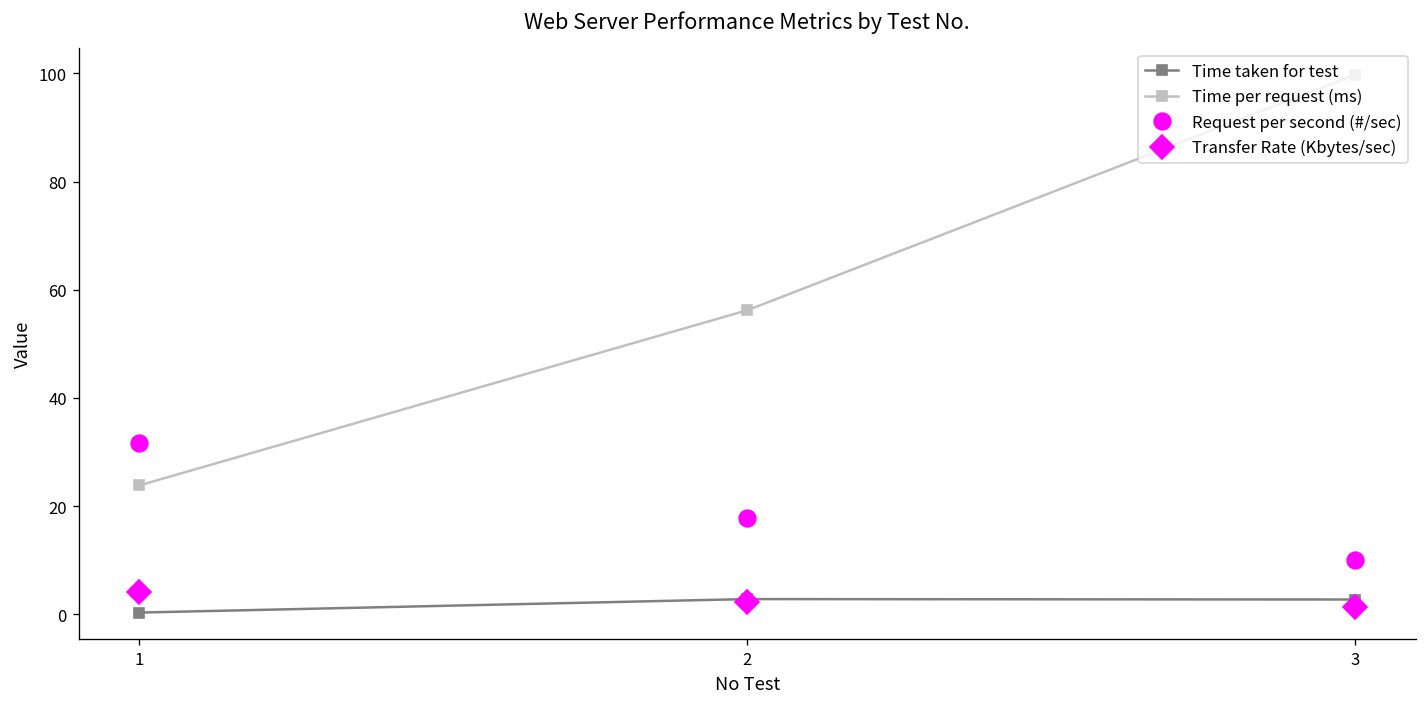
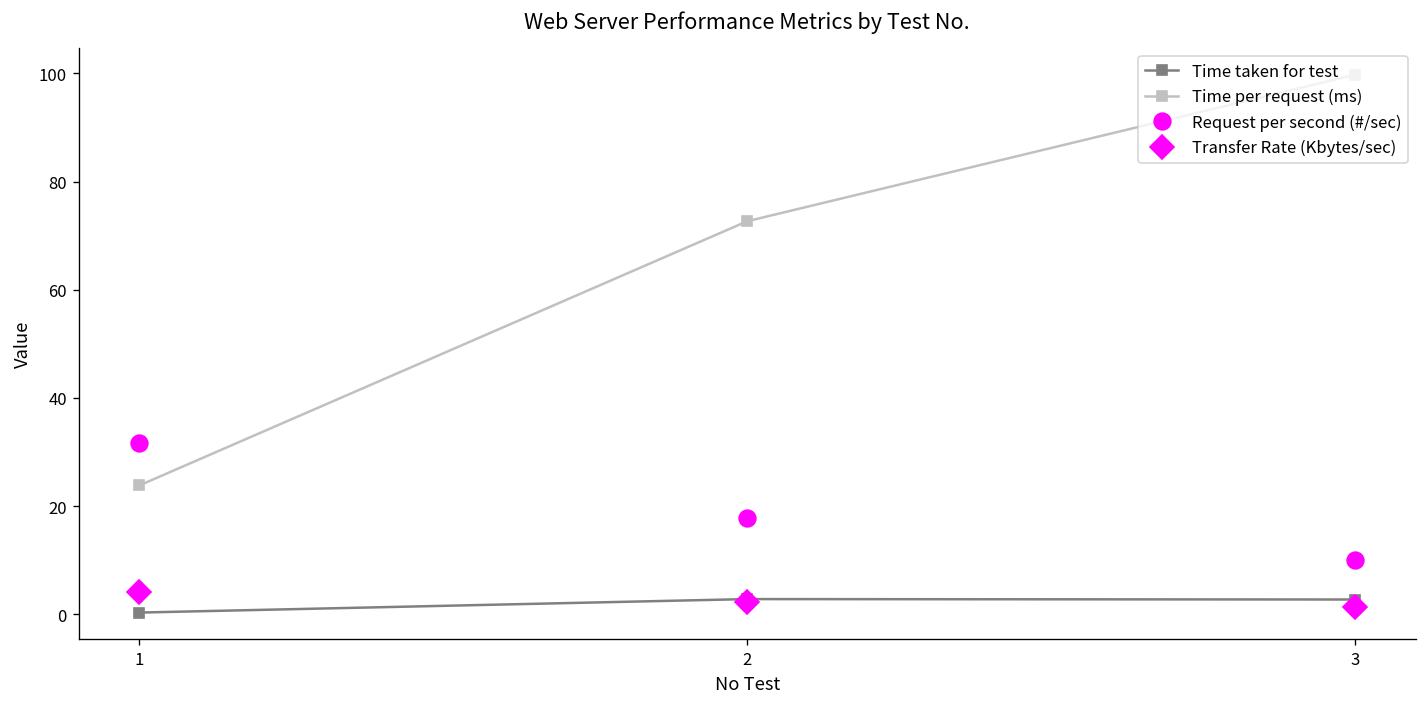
  {
    "Time taken for test": {
      "1": 0,
      "3": 3
    },
    "Time per request (ms)": {
      "1": 24,
-     "2": 56
+     "2": 73
    }
  }
